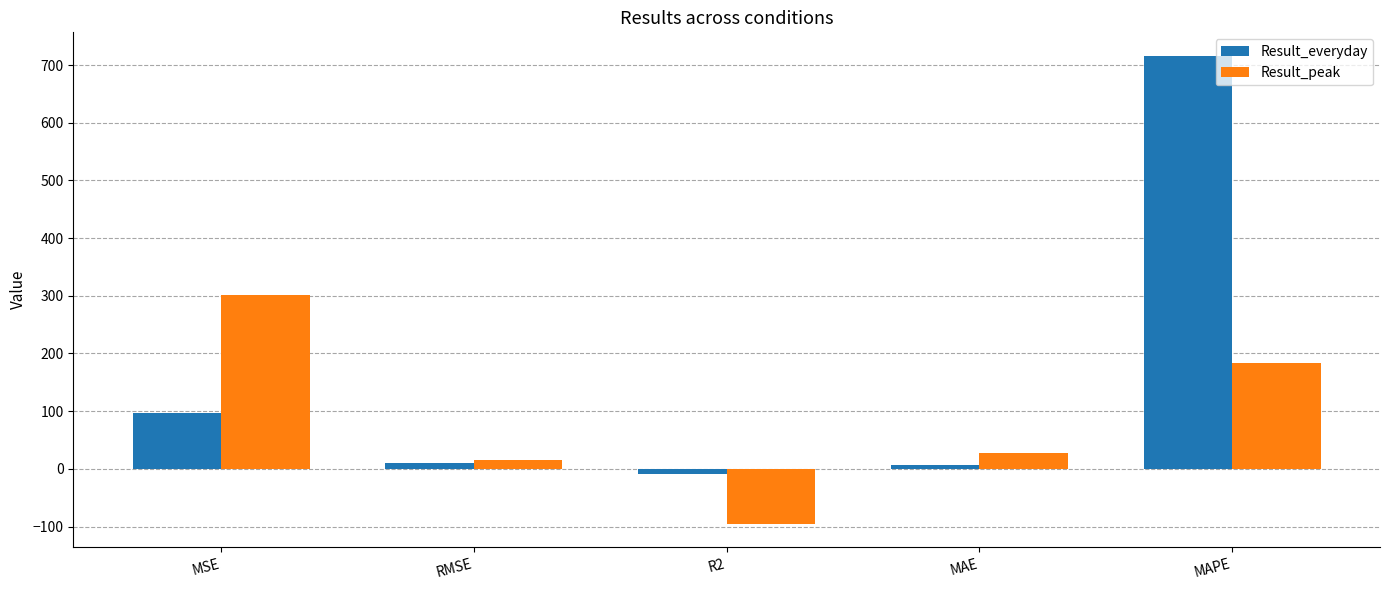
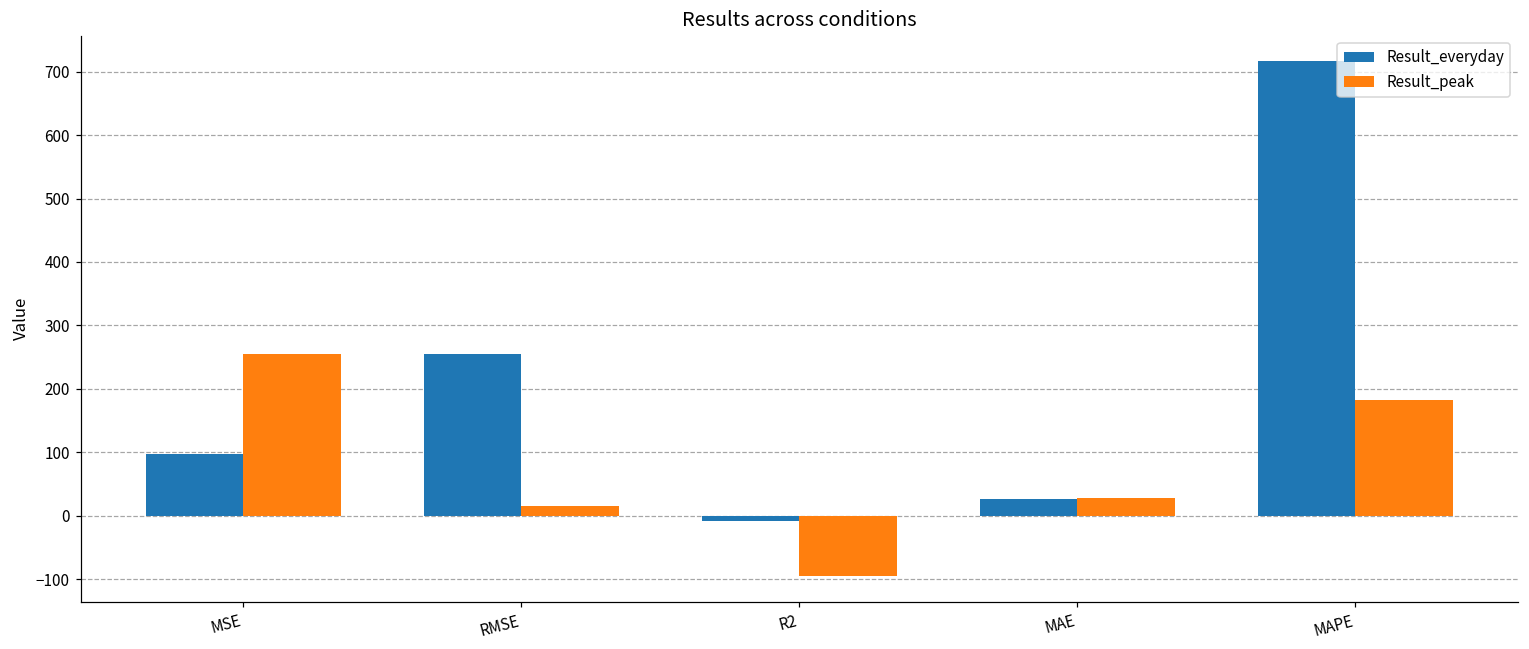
  {
    "Result_everyday": {
      "MSE": 100,
-     "RMSE": 10,
+     "RMSE": 250,
      "R2": -10,
-     "MAE": 10,
+     "MAE": 30,
      "MAPE": 720
    },
    "Result_peak": {
-     "MSE": 300,
+     "MSE": 260,
      "RMSE": 20,
      "R2": -100,
      "MAE": 30,
      "MAPE": 180
    }
  }
